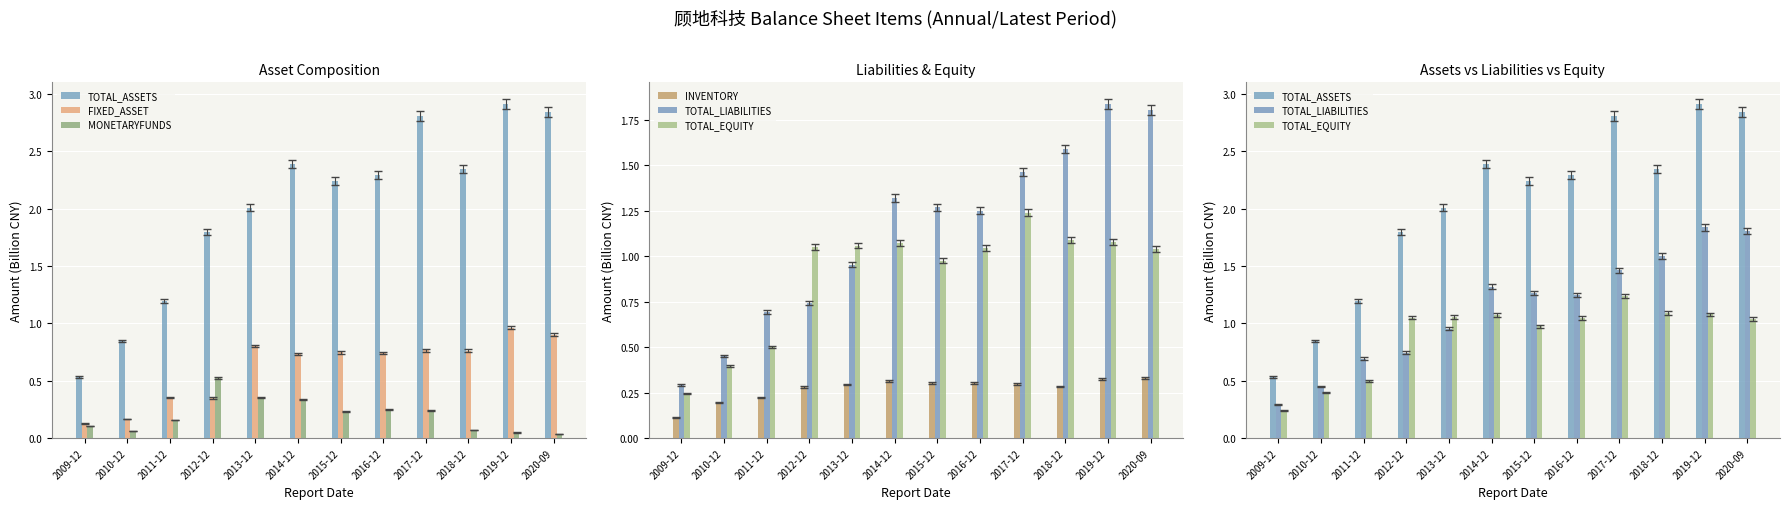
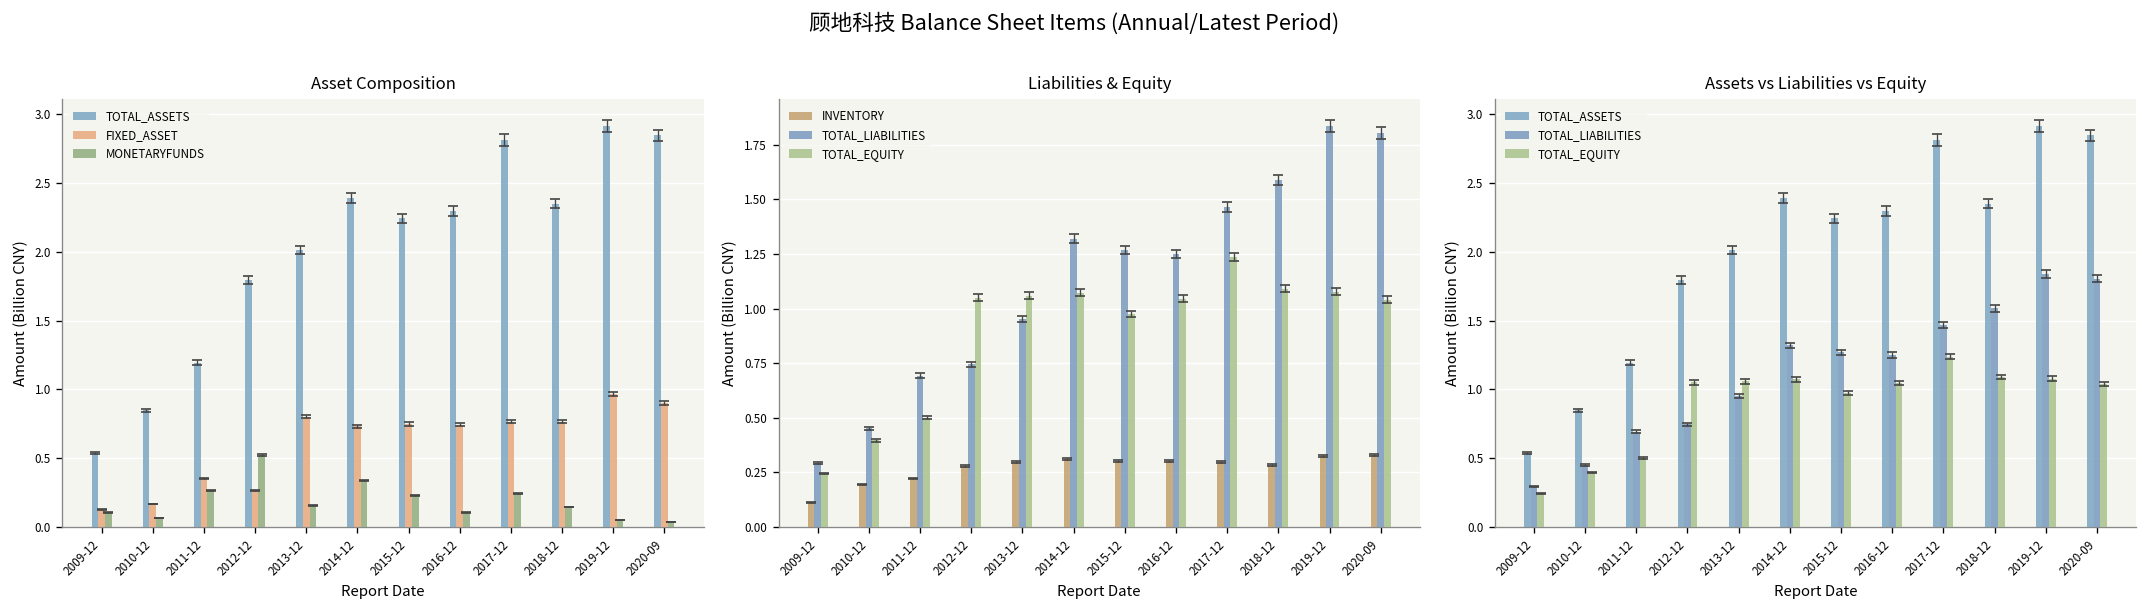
  {
    "Asset Composition": {
      "TOTAL_ASSETS": {
        "2009-12": 0.54,
        "2010-12": 0.85,
        "2011-12": 1.19,
        "2012-12": 1.80,
        "2013-12": 2.01,
        "2014-12": 2.39,
        "2015-12": 2.24,
        "2016-12": 2.30,
        "2017-12": 2.81,
        "2018-12": 2.35,
        "2019-12": 2.92,
        "2020-09": 2.85
      },
      "FIXED_ASSET": {
        "2009-12": 0.13,
        "2010-12": 0.17,
        "2011-12": 0.35,
-       "2012-12": 0.35,
+       "2012-12": 0.26,
        "2013-12": 0.80,
        "2014-12": 0.73,
        "2015-12": 0.75,
        "2016-12": 0.74,
        "2017-12": 0.76,
        "2018-12": 0.76,
        "2019-12": 0.96,
        "2020-09": 0.90
      },
      "MONETARYFUNDS": {
        "2009-12": 0.10,
        "2010-12": 0.07,
-       "2011-12": 0.16,
+       "2011-12": 0.26,
        "2012-12": 0.53,
-       "2013-12": 0.35,
+       "2013-12": 0.16,
        "2014-12": 0.34,
        "2015-12": 0.23,
-       "2016-12": 0.25,
+       "2016-12": 0.11,
        "2017-12": 0.24,
-       "2018-12": 0.07,
+       "2018-12": 0.15,
        "2019-12": 0.05,
        "2020-09": 0.04
      }
    },
    "Liabilities & Equity": {
      "TOTAL_LIABILITIES": {
        "2009-12": 0.29,
        "2010-12": 0.45,
        "2011-12": 0.69,
        "2012-12": 0.74,
        "2013-12": 0.95,
        "2014-12": 1.32,
        "2015-12": 1.27,
        "2016-12": 1.25,
        "2017-12": 1.46,
        "2018-12": 1.59,
        "2019-12": 1.84,
        "2020-09": 1.81
      }
    },
    "Assets vs Liabilities vs Equity": {
      "TOTAL_EQUITY": {
        "2009-12": 0.24,
        "2010-12": 0.40,
        "2011-12": 0.50,
        "2012-12": 1.05,
        "2013-12": 1.06,
        "2014-12": 1.07,
        "2015-12": 0.97,
        "2016-12": 1.05,
        "2017-12": 1.24,
        "2018-12": 1.09,
        "2019-12": 1.08,
        "2020-09": 1.04
      }
    }
  }
